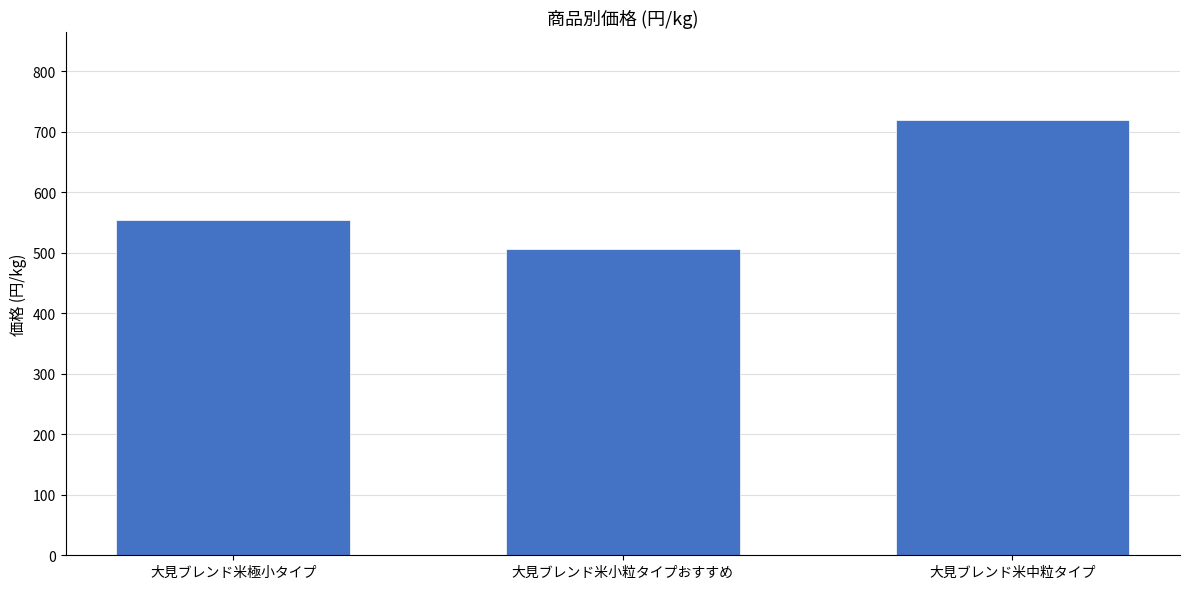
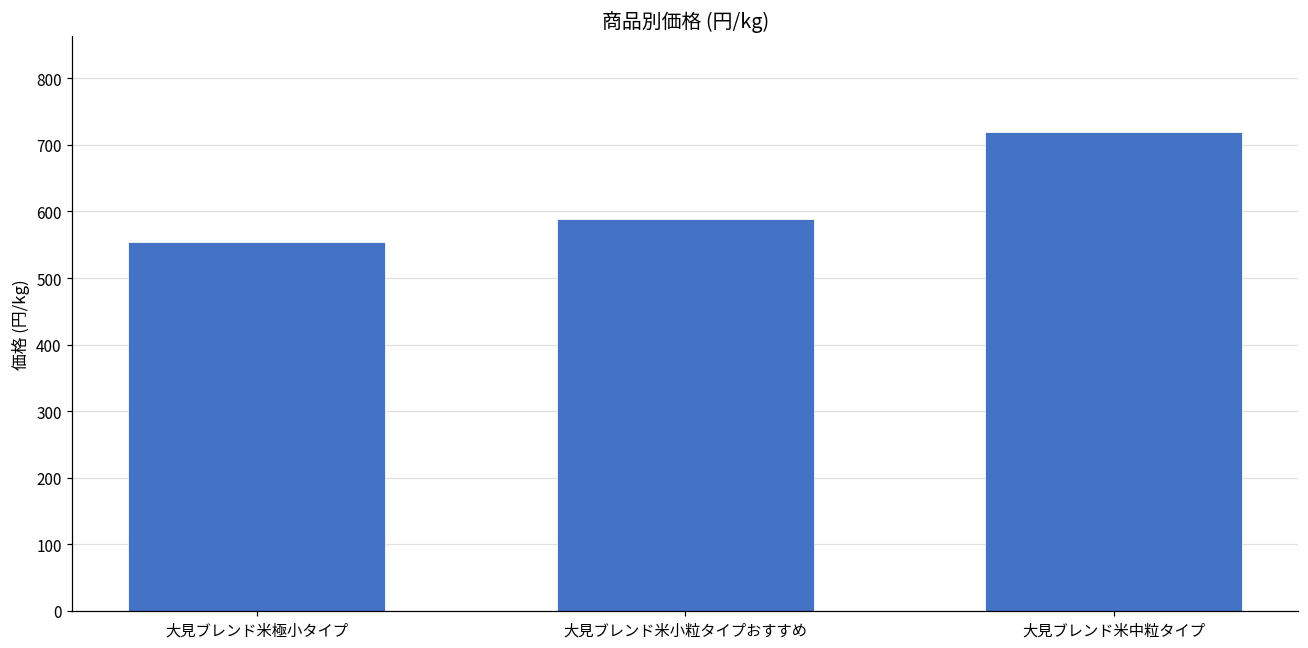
  {
    "大見ブレンド米極小タイプ": 550,
-   "大見ブレンド米小粒タイプおすすめ": 510,
+   "大見ブレンド米小粒タイプおすすめ": 590,
    "大見ブレンド米中粒タイプ": 720
  }
